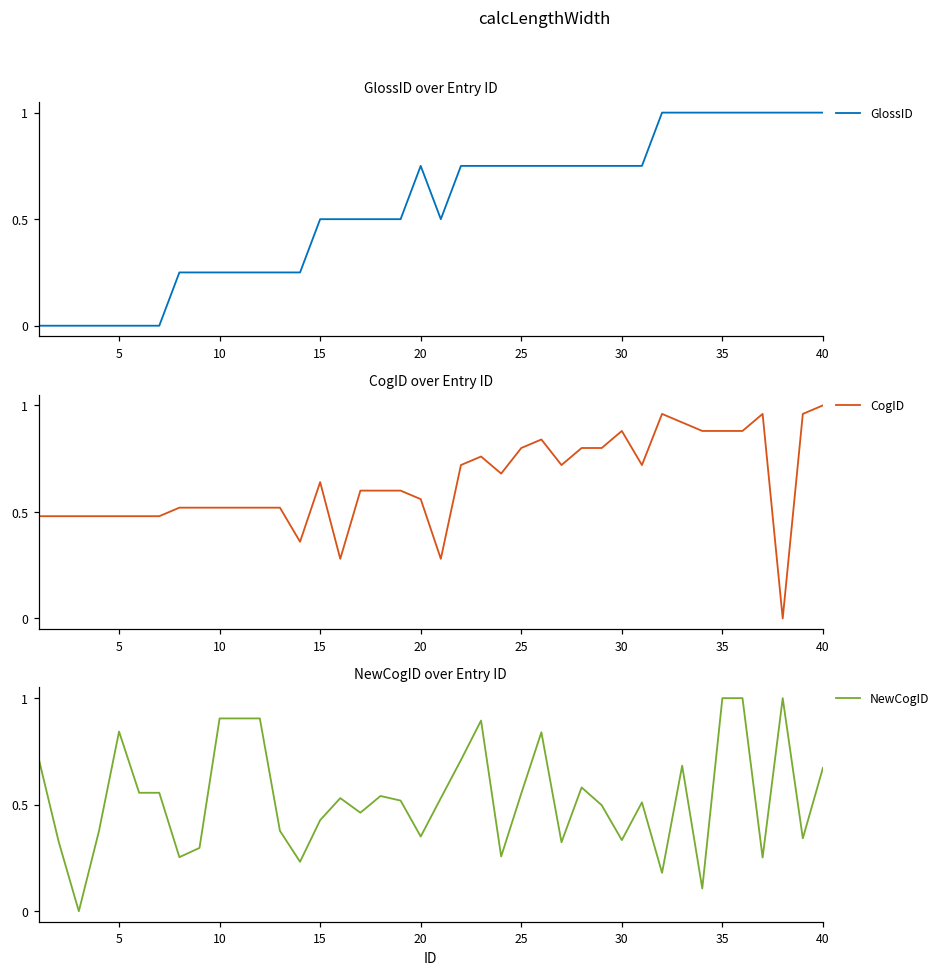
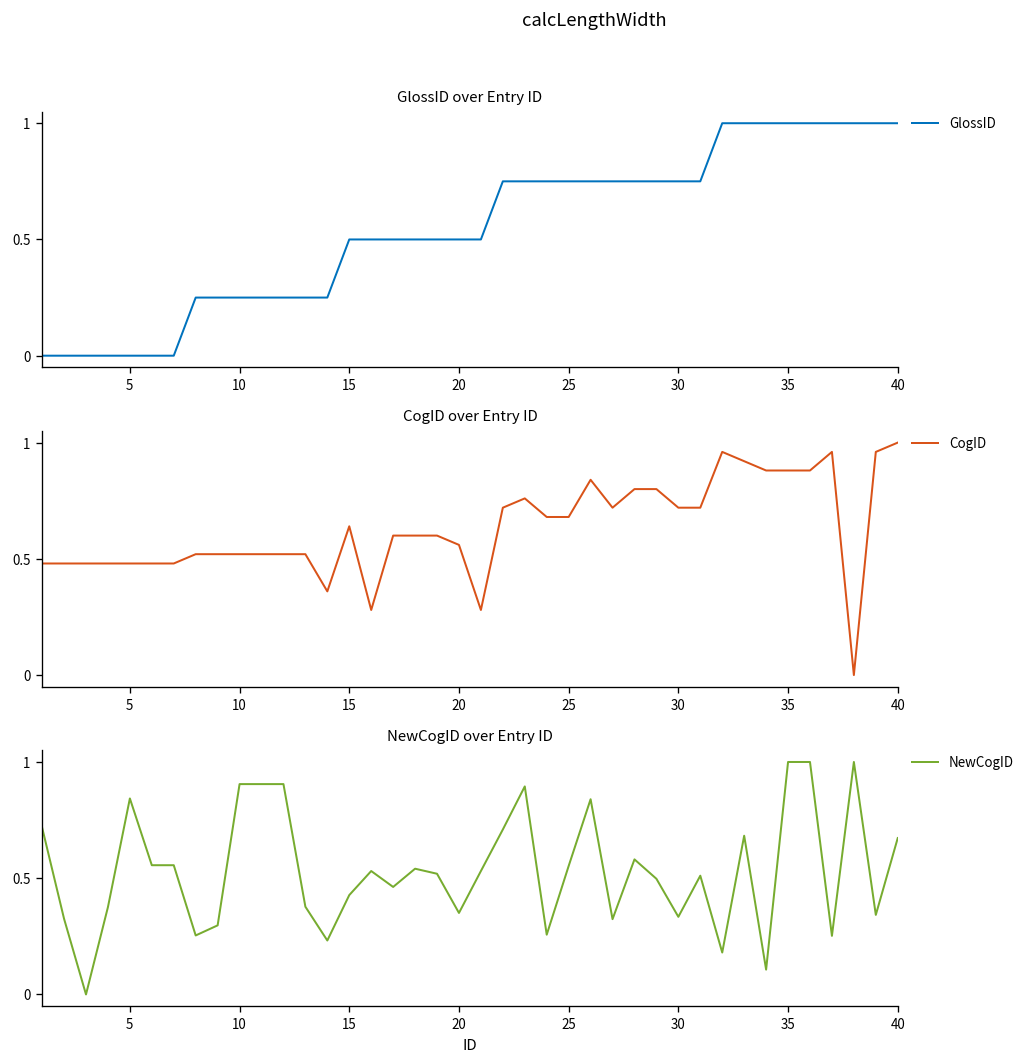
  {
    "GlossID over Entry ID": {
      "5": 0.00,
      "10": 0.25,
      "15": 0.50,
-     "20": 0.75,
+     "20": 0.50,
      "25": 0.75,
      "30": 0.75,
      "35": 1.00,
      "40": 1.00
    },
    "CogID over Entry ID": {
      "5": 0.48,
      "10": 0.52,
      "15": 0.64,
      "20": 0.56,
-     "25": 0.80,
-     "30": 0.88,
+     "25": 0.68,
+     "30": 0.72,
      "35": 0.88,
      "40": 1.00
    },
    "NewCogID over Entry ID": {
      "5": 0.84,
      "10": 0.90,
      "15": 0.43,
      "20": 0.35,
      "25": 0.55,
      "30": 0.33,
      "35": 1.00,
      "40": 0.67
    }
  }
